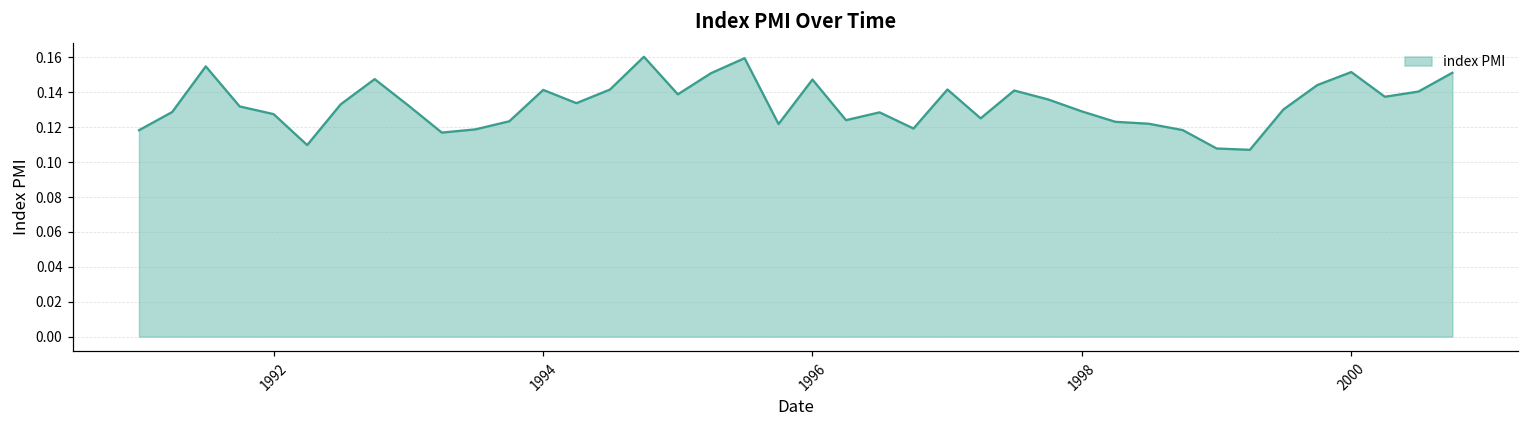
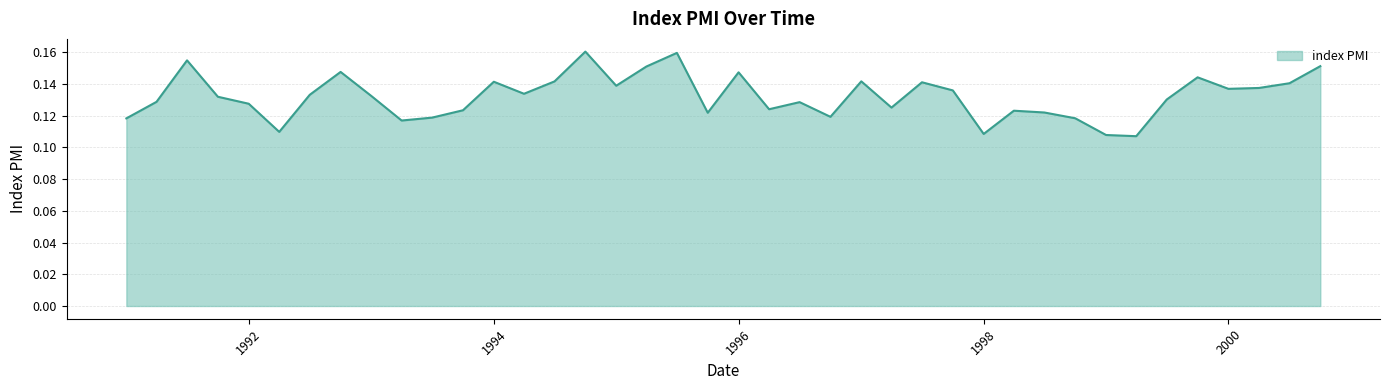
  {
    "1992": 0.128,
    "1994": 0.141,
    "1996": 0.147,
-   "1998": 0.129,
-   "2000": 0.152
+   "1998": 0.108,
+   "2000": 0.137
  }
